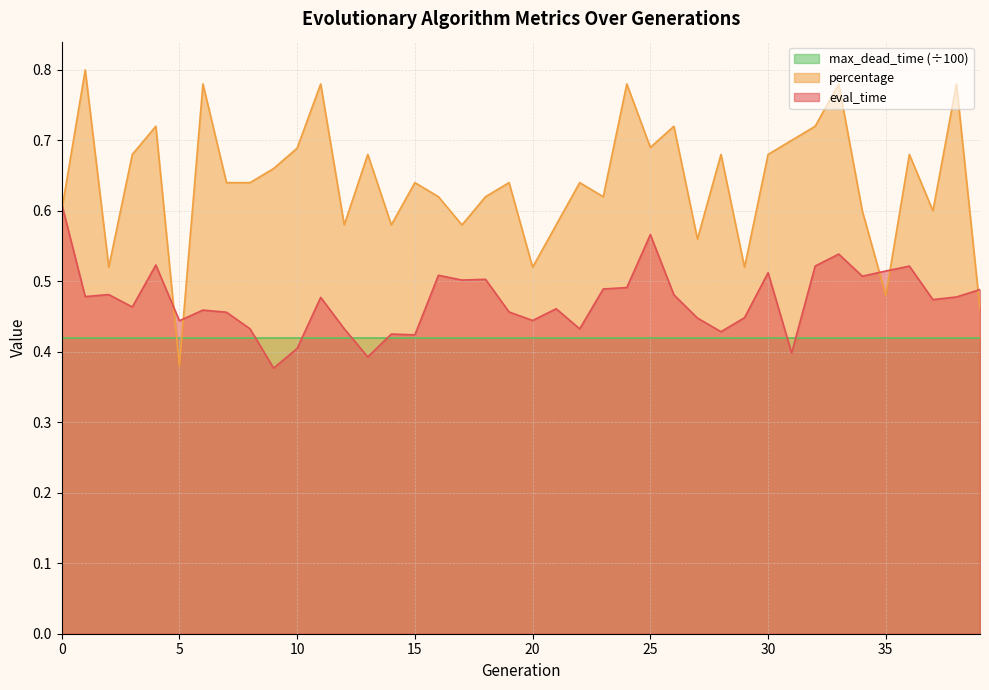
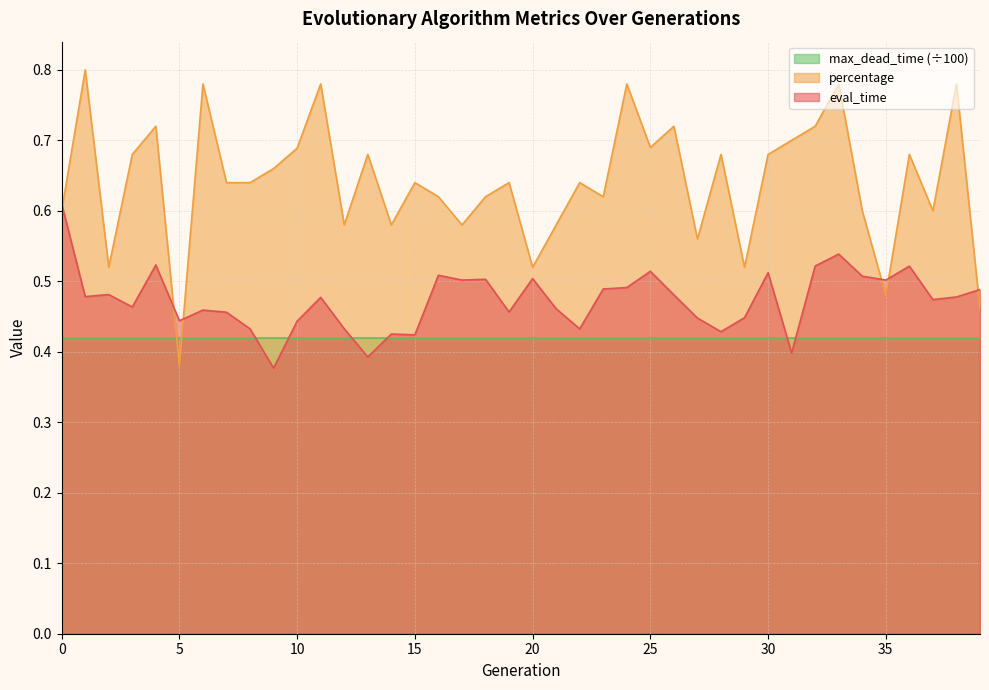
  {
    "max_dead_time (÷100)": {
      "0": 0.42,
      "5": 0.42,
      "10": 0.42,
      "15": 0.42,
      "20": 0.42,
      "25": 0.42,
      "30": 0.42,
      "35": 0.42
    },
    "percentage": {
      "0": 0.60,
      "5": 0.38,
      "10": 0.69,
      "15": 0.64,
      "20": 0.52,
      "25": 0.69,
      "30": 0.68,
      "35": 0.48
    },
    "eval_time": {
      "0": 0.61,
      "5": 0.44,
-     "10": 0.40,
+     "10": 0.44,
      "15": 0.42,
-     "20": 0.44,
-     "25": 0.57,
+     "20": 0.50,
+     "25": 0.51,
      "30": 0.51,
-     "35": 0.51
+     "35": 0.50
    }
  }
